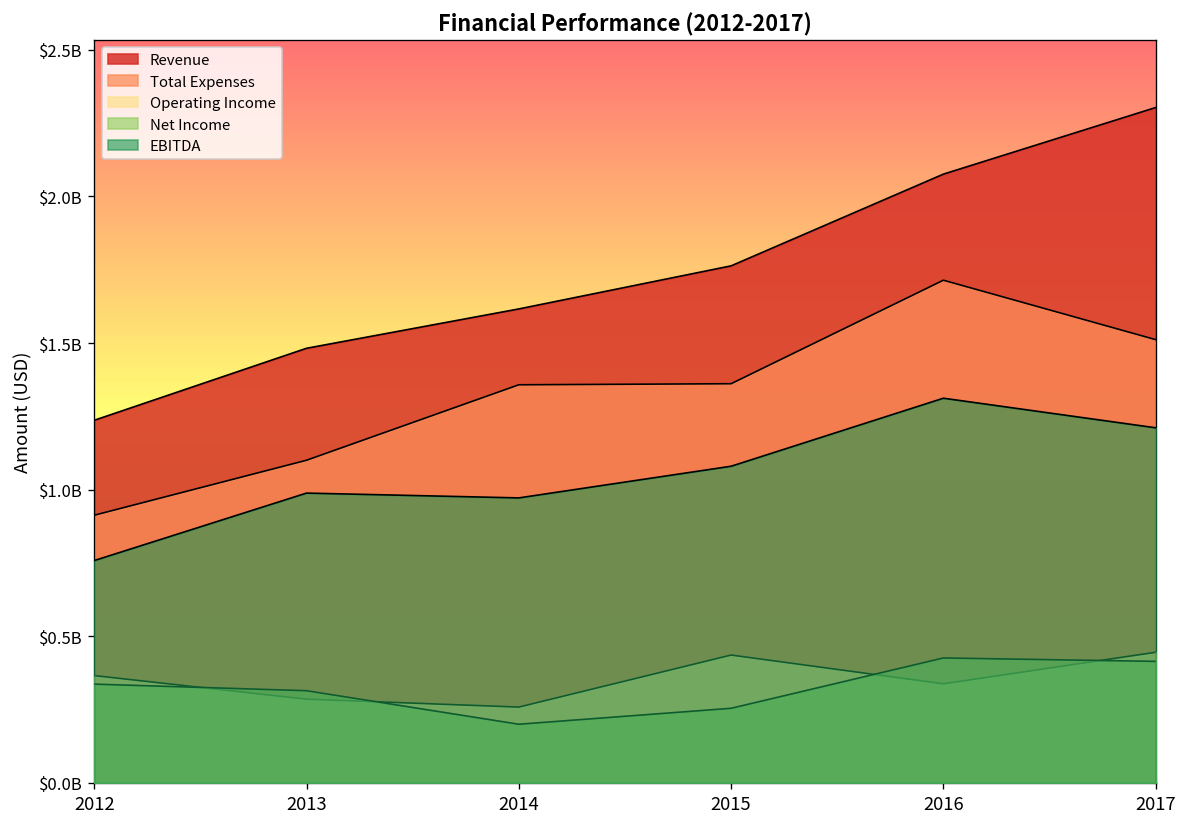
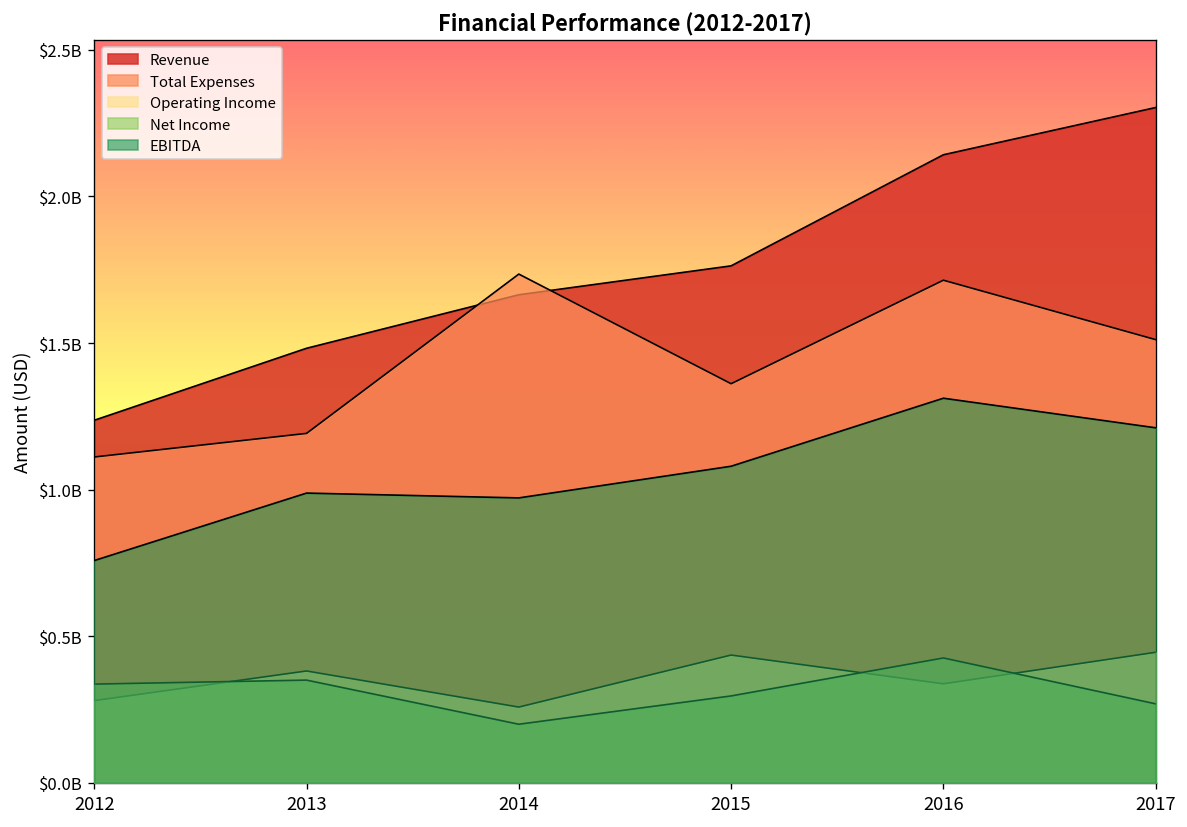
  {
    "Revenue": {
      "2012": "$1240000000",
      "2013": "$1480000000",
-     "2014": "$1620000000",
+     "2014": "$1660000000",
      "2015": "$1760000000",
-     "2016": "$2080000000",
+     "2016": "$2140000000",
      "2017": "$2300000000"
    },
    "Total Expenses": {
-     "2012": "$910000000",
-     "2013": "$1100000000",
-     "2014": "$1360000000",
+     "2012": "$1110000000",
+     "2013": "$1190000000",
+     "2014": "$1740000000",
      "2015": "$1360000000",
      "2016": "$1710000000",
      "2017": "$1510000000"
    },
    "Operating Income": {
-     "2012": "$370000000",
-     "2013": "$290000000",
+     "2012": "$280000000",
+     "2013": "$380000000",
      "2014": "$260000000",
      "2015": "$440000000",
      "2016": "$340000000",
      "2017": "$450000000"
    },
    "Net Income": {
      "2012": "$340000000",
-     "2013": "$310000000",
+     "2013": "$350000000",
      "2014": "$200000000",
-     "2015": "$250000000",
+     "2015": "$300000000",
      "2016": "$430000000",
-     "2017": "$410000000"
+     "2017": "$270000000"
    },
    "EBITDA": {
      "2012": "$760000000",
      "2013": "$990000000",
      "2014": "$970000000",
      "2015": "$1080000000",
      "2016": "$1310000000",
      "2017": "$1210000000"
    }
  }
